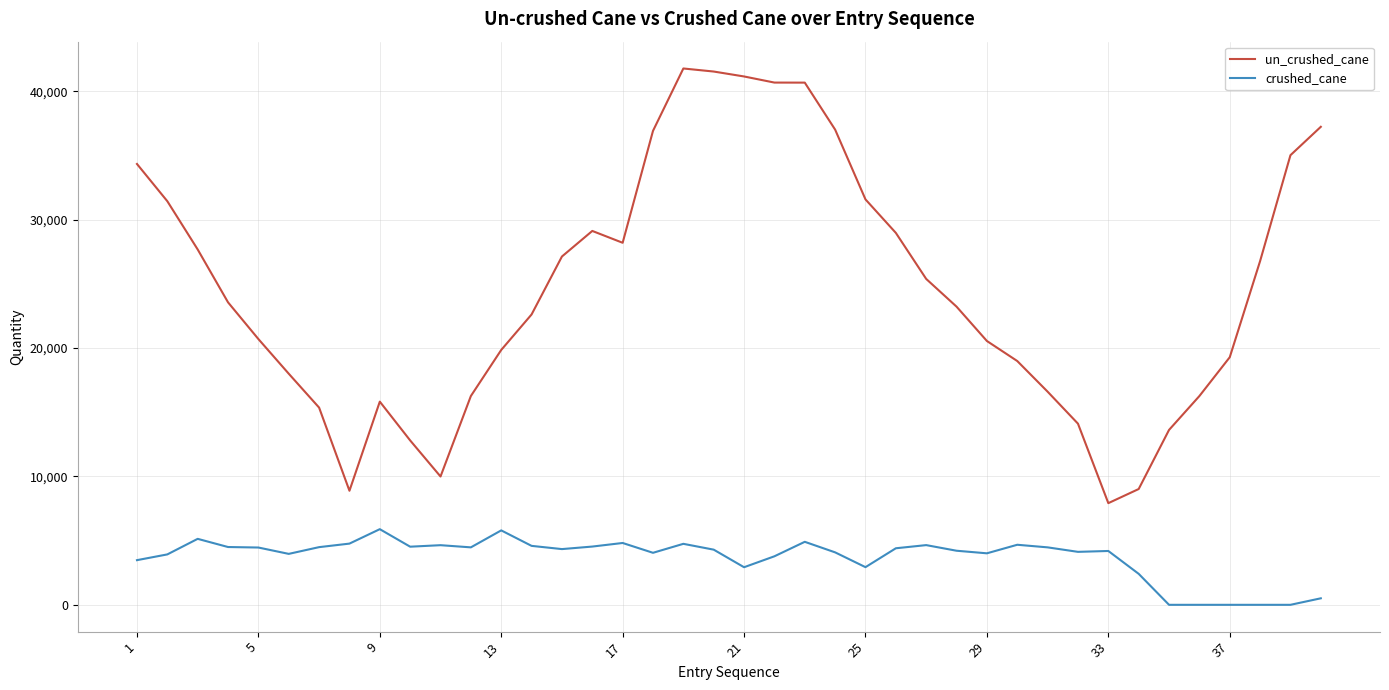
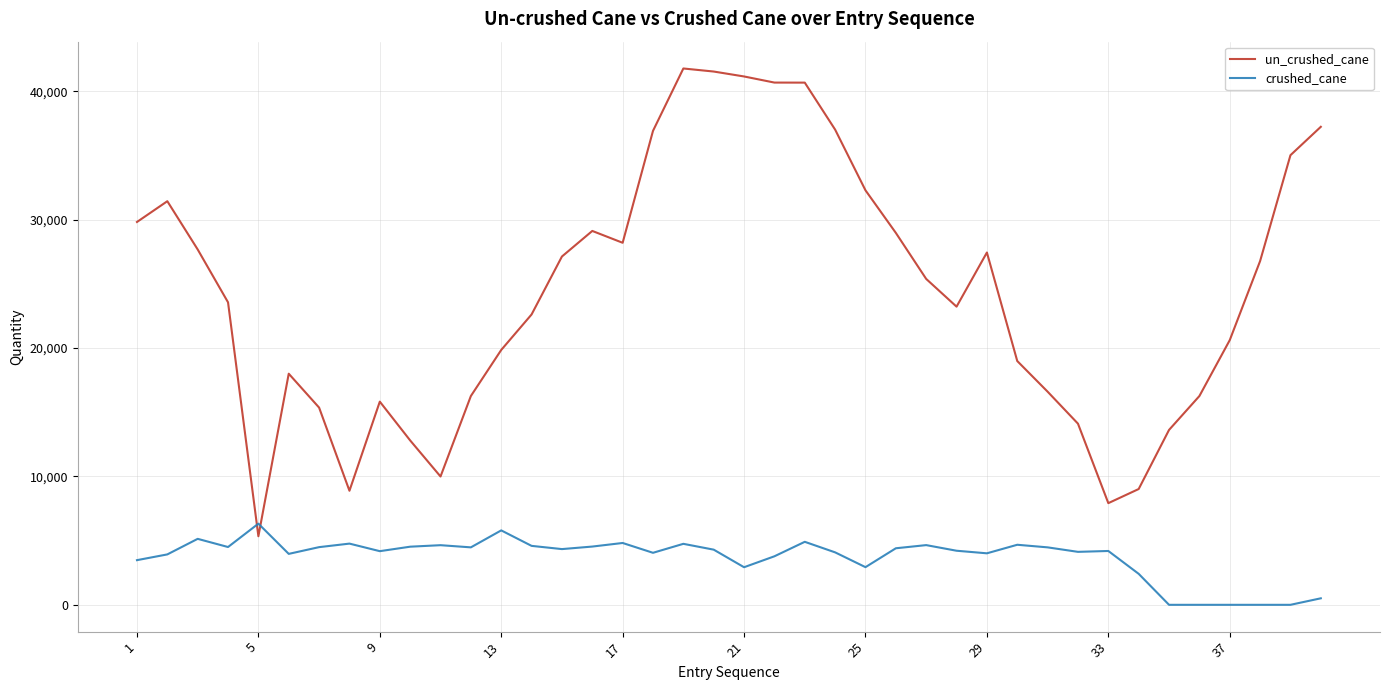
  {
    "un_crushed_cane": {
-     "1": "34,300",
-     "5": "20,700",
+     "1": "29,800",
+     "5": "5,300",
      "9": "15,800",
      "13": "19,900",
      "17": "28,200",
      "21": "41,200",
-     "25": "31,600",
-     "29": "20,600",
+     "25": "32,300",
+     "29": "27,400",
      "33": "7,900",
-     "37": "19,300"
+     "37": "20,600"
    },
    "crushed_cane": {
      "1": "3,500",
-     "5": "4,500",
-     "9": "5,900",
+     "5": "6,300",
+     "9": "4,200",
      "13": "5,800",
      "17": "4,800",
      "21": "2,900",
      "25": "2,900",
      "29": "4,000",
      "33": "4,200",
      "37": "0"
    }
  }
